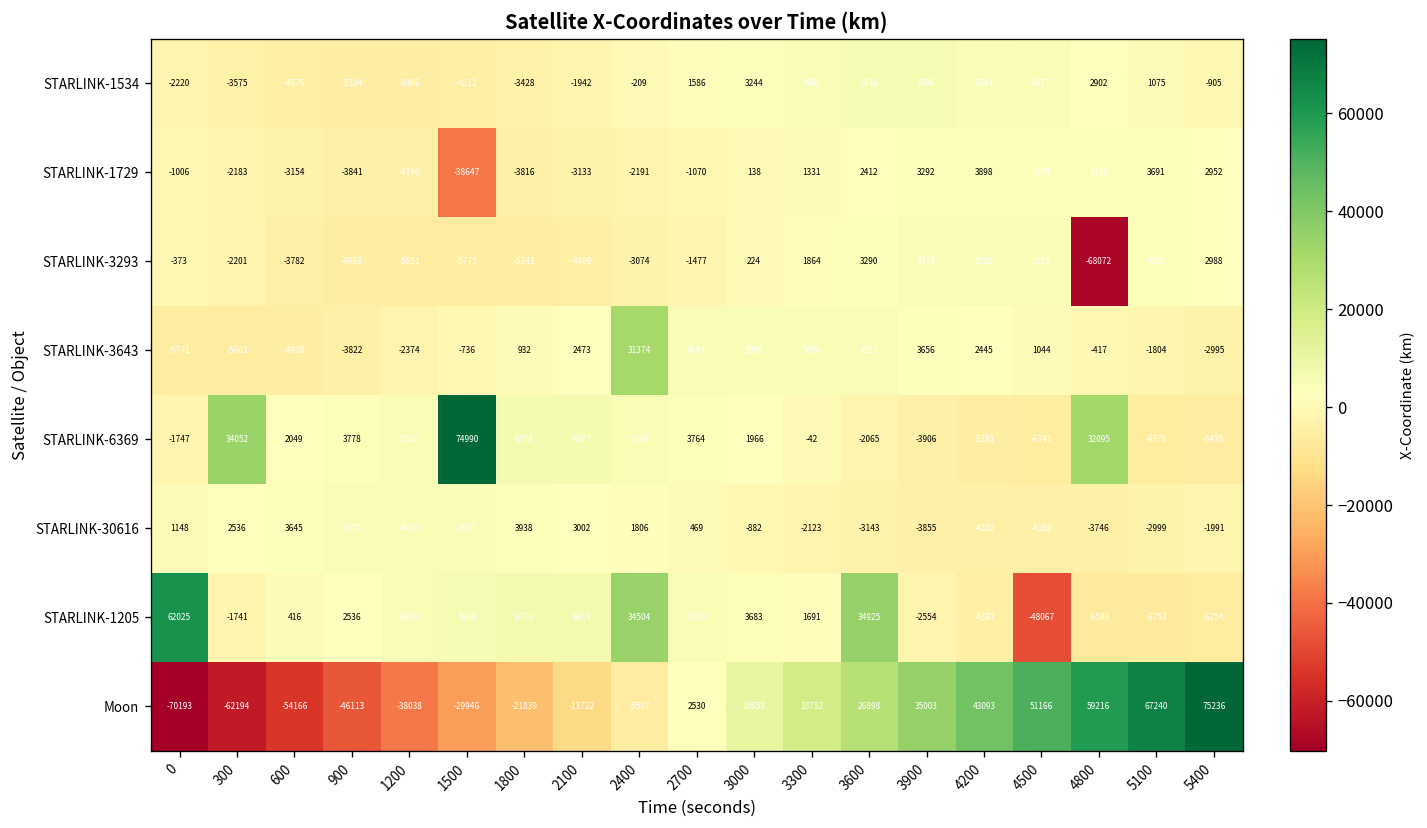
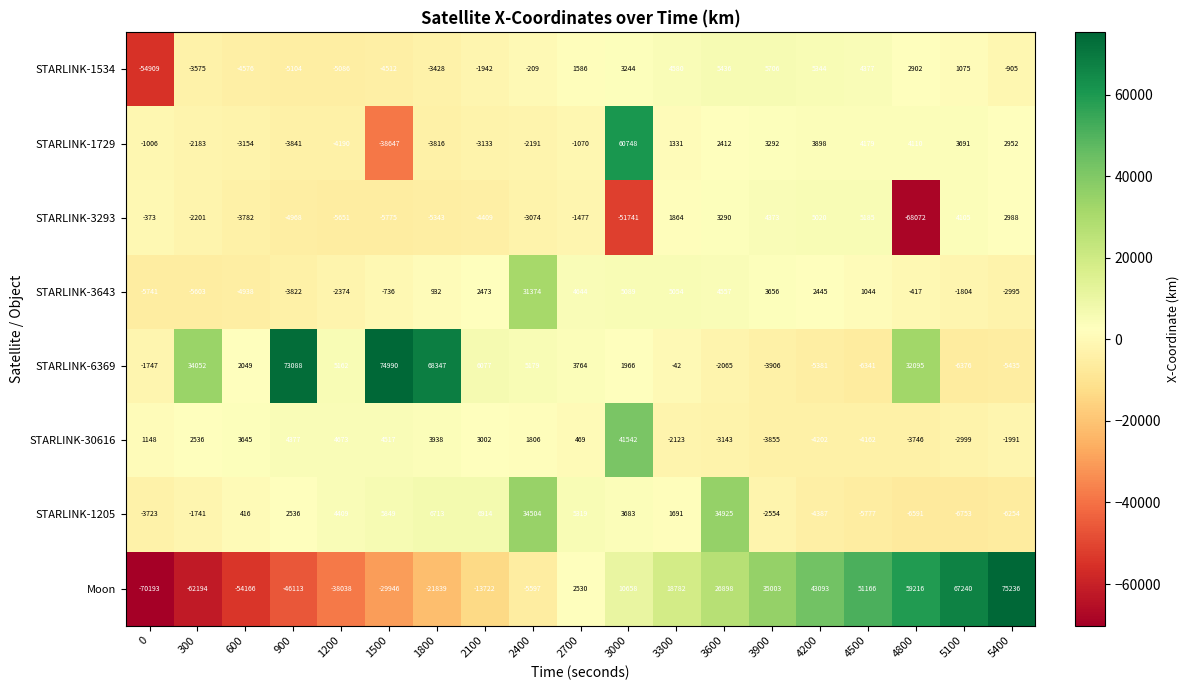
  {
    "STARLINK-1534": {
-     "0": -2220,
+     "0": -54909,
      "300": -3575,
      "600": -4576,
      "900": -5104,
      "1200": -5086,
      "1500": -4512,
      "1800": -3428,
      "2100": -1942,
      "2400": -209,
      "2700": 1586,
      "3000": 3244,
      "3300": 4580,
      "3600": 5436,
      "3900": 5706,
      "4200": 5344,
      "4500": 4377,
      "4800": 2902,
      "5100": 1075,
      "5400": -905
    },
    "STARLINK-1729": {
      "0": -1006,
      "300": -2183,
      "600": -3154,
      "900": -3841,
      "1200": -4190,
      "1500": -38647,
      "1800": -3816,
      "2100": -3133,
      "2400": -2191,
      "2700": -1070,
-     "3000": 138,
+     "3000": 60748,
      "3300": 1331,
      "3600": 2412,
      "3900": 3292,
      "4200": 3898,
      "4500": 4179,
      "4800": 4110,
      "5100": 3691,
      "5400": 2952
    },
    "STARLINK-3293": {
      "0": -373,
      "300": -2201,
      "600": -3782,
      "900": -4968,
      "1200": -5651,
      "1500": -5775,
      "1800": -5343,
      "2100": -4409,
      "2400": -3074,
      "2700": -1477,
-     "3000": 224,
+     "3000": -51741,
      "3300": 1864,
      "3600": 3290,
      "3900": 4373,
      "4200": 5020,
      "4500": 5185,
      "4800": -68072,
      "5100": 4105,
      "5400": 2988
    },
    "STARLINK-3643": {
      "0": -5741,
      "300": -5603,
      "600": -4938,
      "900": -3822,
      "1200": -2374,
      "1500": -736,
      "1800": 932,
      "2100": 2473,
      "2400": 31374,
      "2700": 4644,
      "3000": 5089,
      "3300": 5054,
      "3600": 4557,
      "3900": 3656,
      "4200": 2445,
      "4500": 1044,
      "4800": -417,
      "5100": -1804,
      "5400": -2995
    },
    "STARLINK-6369": {
      "0": -1747,
      "300": 34052,
      "600": 2049,
-     "900": 3778,
+     "900": 73088,
      "1200": 5162,
      "1500": 74990,
-     "1800": 6378,
+     "1800": 68347,
      "2100": 6077,
      "2400": 5179,
      "2700": 3764,
      "3000": 1966,
      "3300": -42,
      "3600": -2065,
      "3900": -3906,
      "4200": -5381,
      "4500": -6341,
      "4800": 32095,
      "5100": -6376,
      "5400": -5435
    },
    "STARLINK-30616": {
      "0": 1148,
      "300": 2536,
      "600": 3645,
      "900": 4377,
      "1200": 4673,
      "1500": 4517,
      "1800": 3938,
      "2100": 3002,
      "2400": 1806,
      "2700": 469,
-     "3000": -882,
+     "3000": 41542,
      "3300": -2123,
      "3600": -3143,
      "3900": -3855,
      "4200": -4202,
      "4500": -4162,
      "4800": -3746,
      "5100": -2999,
      "5400": -1991
    },
    "STARLINK-1205": {
-     "0": 62025,
+     "0": -3723,
      "300": -1741,
      "600": 416,
      "900": 2536,
      "1200": 4409,
      "1500": 5849,
      "1800": 6713,
      "2100": 6914,
      "2400": 34504,
      "2700": 5319,
      "3000": 3683,
      "3300": 1691,
      "3600": 34925,
      "3900": -2554,
      "4200": -4387,
-     "4500": -48067,
+     "4500": -5777,
      "4800": -6591,
      "5100": -6753,
      "5400": -6254
    },
    "Moon": {
      "0": -70193,
      "300": -62194,
      "600": -54166,
      "900": -46113,
      "1200": -38038,
      "1500": -29946,
      "1800": -21839,
      "2100": -13722,
      "2400": -5597,
      "2700": 2530,
      "3000": 10658,
      "3300": 18782,
      "3600": 26898,
      "3900": 35003,
      "4200": 43093,
      "4500": 51166,
      "4800": 59216,
      "5100": 67240,
      "5400": 75236
    }
  }
